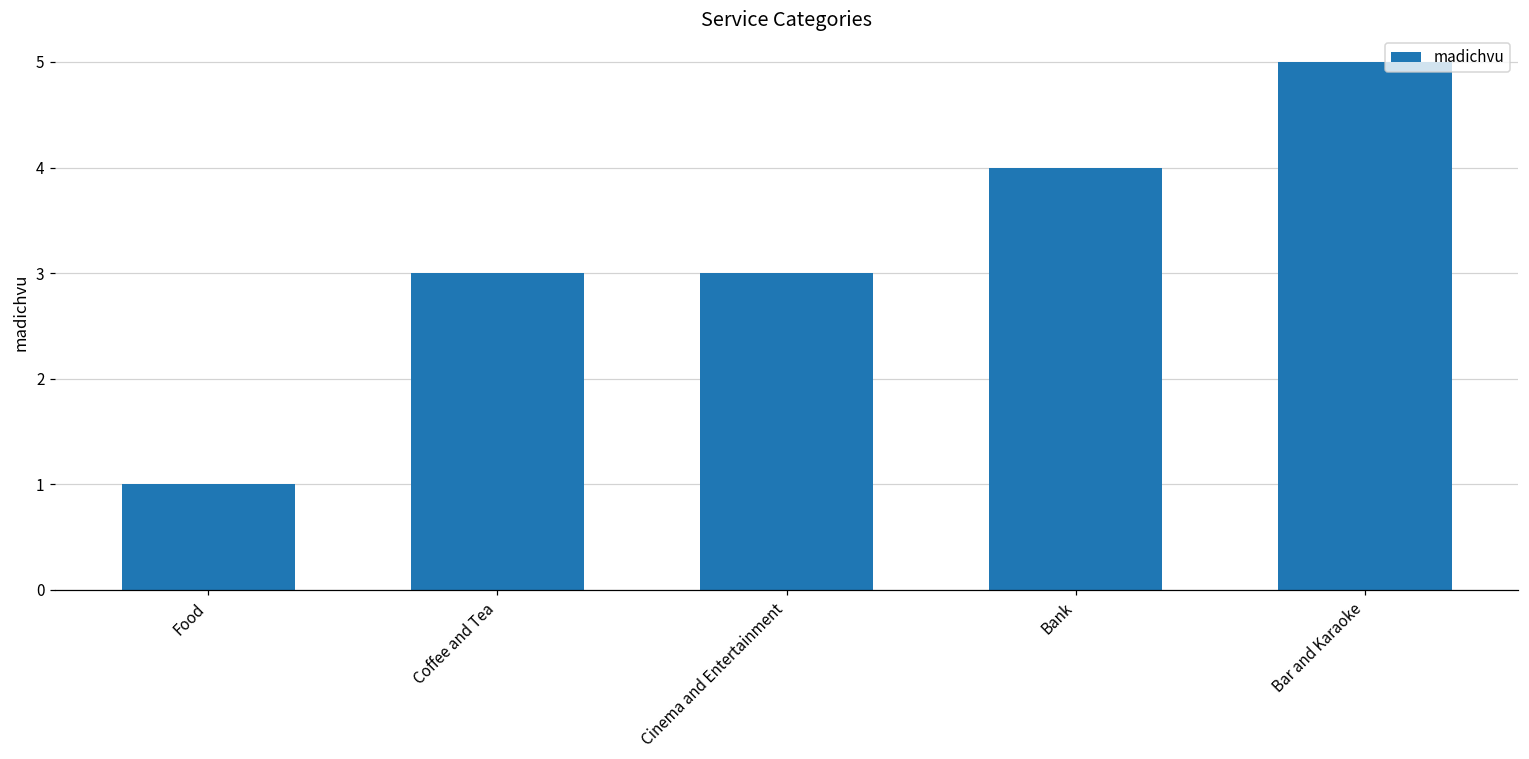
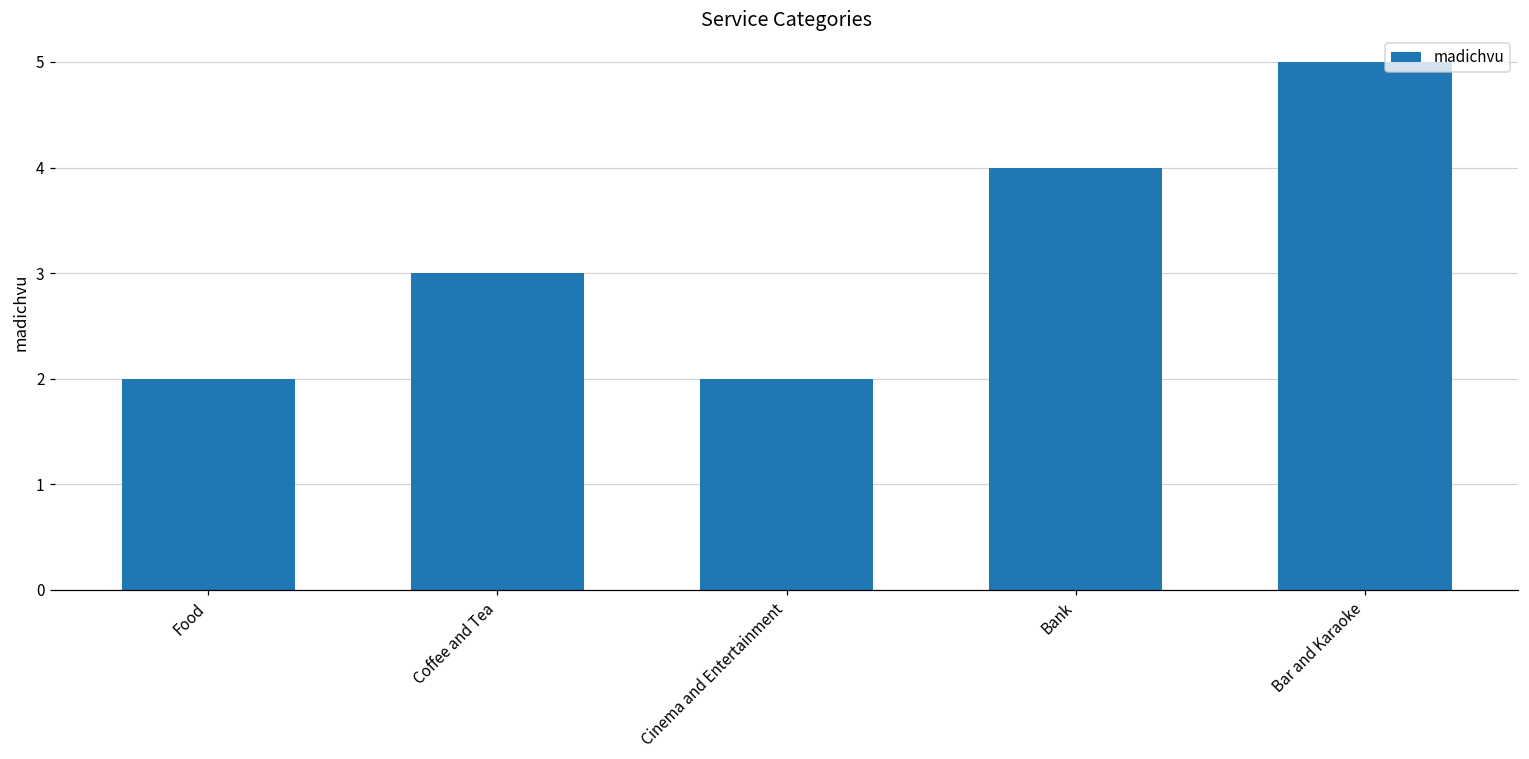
  {
-   "Food": 1,
+   "Food": 2,
    "Coffee and Tea": 3,
-   "Cinema and Entertainment": 3,
+   "Cinema and Entertainment": 2,
    "Bank": 4,
    "Bar and Karaoke": 5
  }
